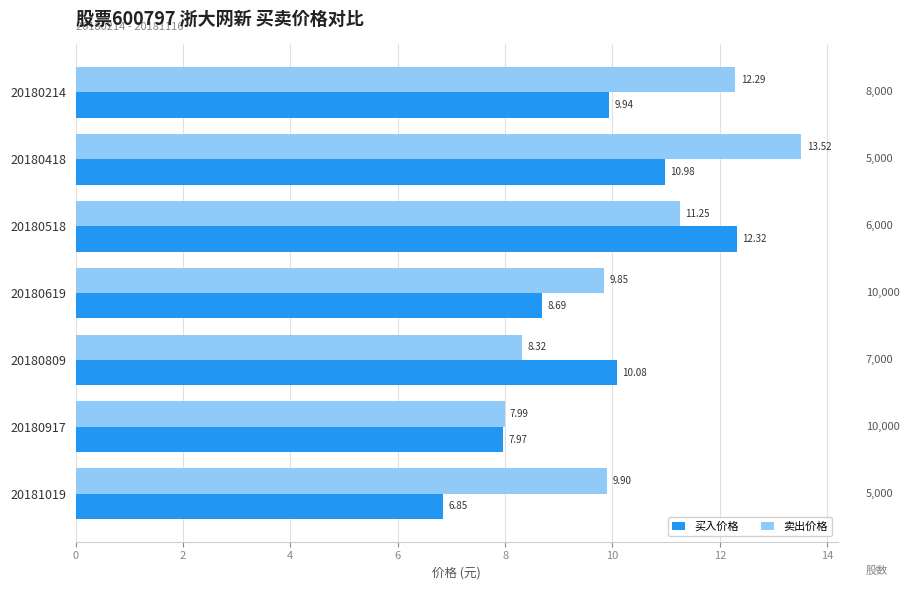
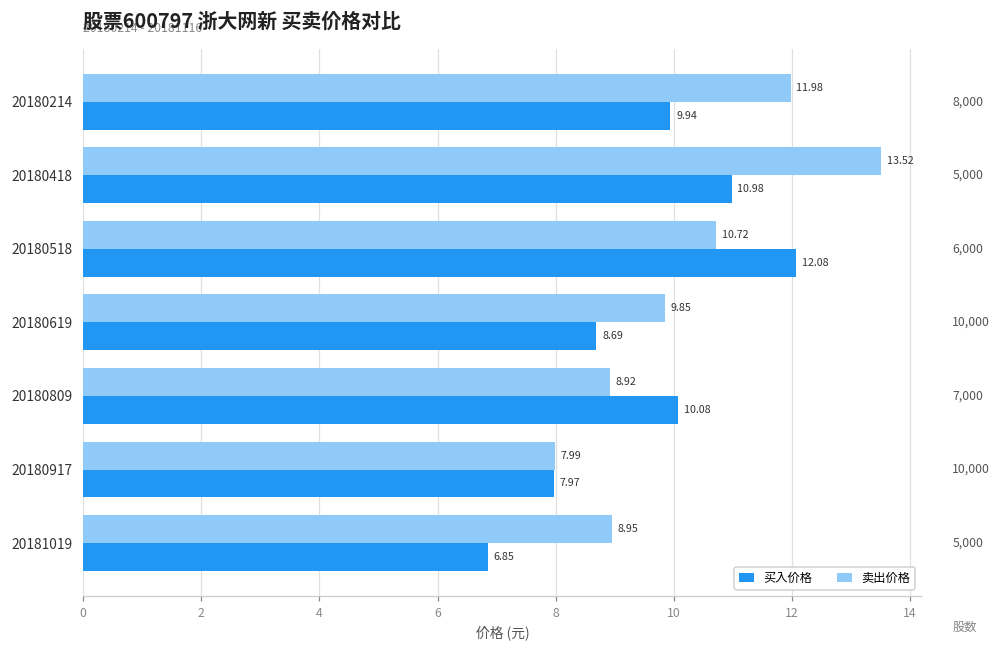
  {
    "买入价格": {
      "20180214": 9.94,
      "20180418": 10.98,
-     "20180518": 12.32,
+     "20180518": 12.08,
      "20180619": 8.69,
      "20180809": 10.08,
      "20180917": 7.97,
      "20181019": 6.85
    },
    "卖出价格": {
-     "20180214": 12.29,
+     "20180214": 11.98,
      "20180418": 13.52,
-     "20180518": 11.25,
+     "20180518": 10.72,
      "20180619": 9.85,
-     "20180809": 8.32,
+     "20180809": 8.92,
      "20180917": 7.99,
-     "20181019": 9.90
+     "20181019": 8.95
    }
  }
